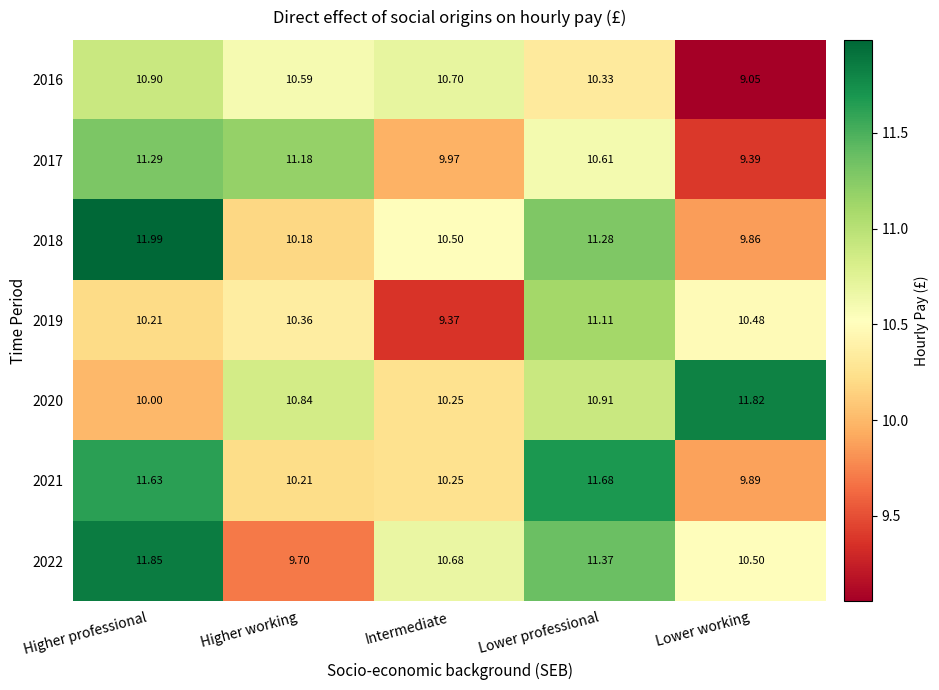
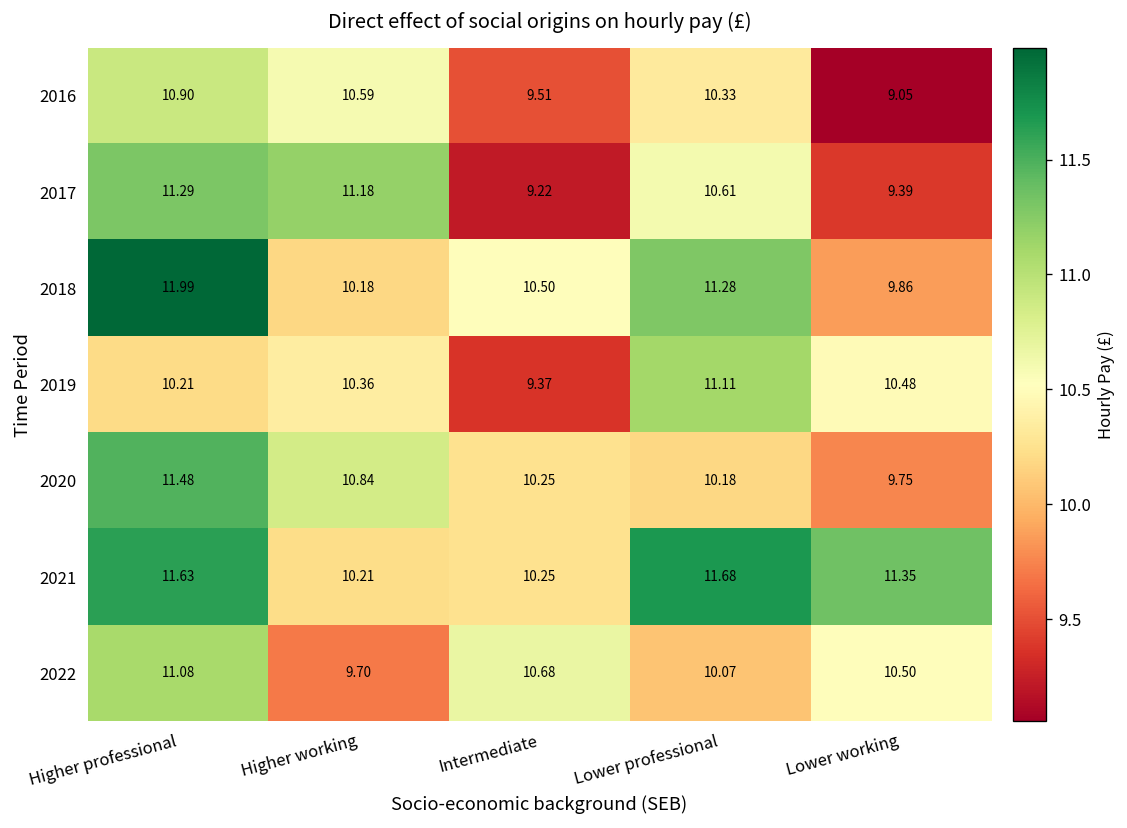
  {
    "2016": {
      "Higher professional": 10.90,
      "Higher working": 10.59,
-     "Intermediate": 10.70,
+     "Intermediate": 9.51,
      "Lower professional": 10.33,
      "Lower working": 9.05
    },
    "2017": {
      "Higher professional": 11.29,
      "Higher working": 11.18,
-     "Intermediate": 9.97,
+     "Intermediate": 9.22,
      "Lower professional": 10.61,
      "Lower working": 9.39
    },
    "2018": {
      "Higher professional": 11.99,
      "Higher working": 10.18,
      "Intermediate": 10.50,
      "Lower professional": 11.28,
      "Lower working": 9.86
    },
    "2019": {
      "Higher professional": 10.21,
      "Higher working": 10.36,
      "Intermediate": 9.37,
      "Lower professional": 11.11,
      "Lower working": 10.48
    },
    "2020": {
-     "Higher professional": 10.00,
+     "Higher professional": 11.48,
      "Higher working": 10.84,
      "Intermediate": 10.25,
-     "Lower professional": 10.91,
-     "Lower working": 11.82
+     "Lower professional": 10.18,
+     "Lower working": 9.75
    },
    "2021": {
      "Higher professional": 11.63,
      "Higher working": 10.21,
      "Intermediate": 10.25,
      "Lower professional": 11.68,
-     "Lower working": 9.89
+     "Lower working": 11.35
    },
    "2022": {
-     "Higher professional": 11.85,
+     "Higher professional": 11.08,
      "Higher working": 9.70,
      "Intermediate": 10.68,
-     "Lower professional": 11.37,
+     "Lower professional": 10.07,
      "Lower working": 10.50
    }
  }
